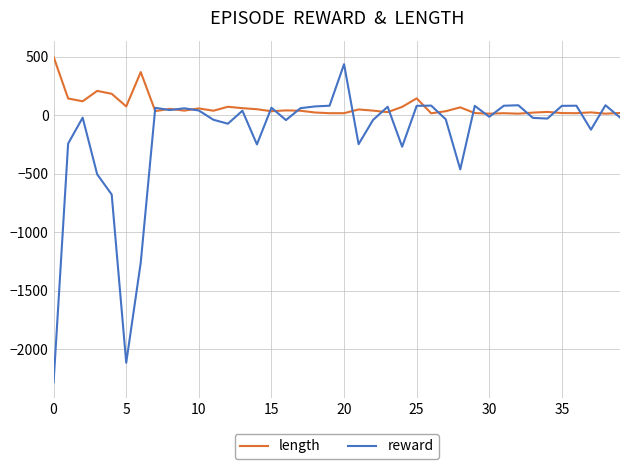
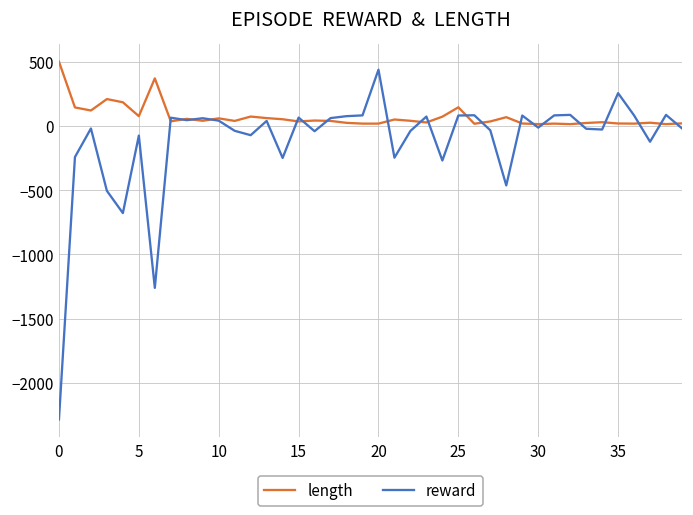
  {
    "length": {
      "0": 500,
      "5": 80,
      "15": 40,
      "20": 20,
      "25": 150,
      "30": 10,
      "35": 20
    },
    "reward": {
      "0": -2280,
-     "5": -2120,
+     "5": -80,
      "15": 70,
      "20": 440,
      "25": 80,
      "30": -10,
-     "35": 80
+     "35": 260
    }
  }
